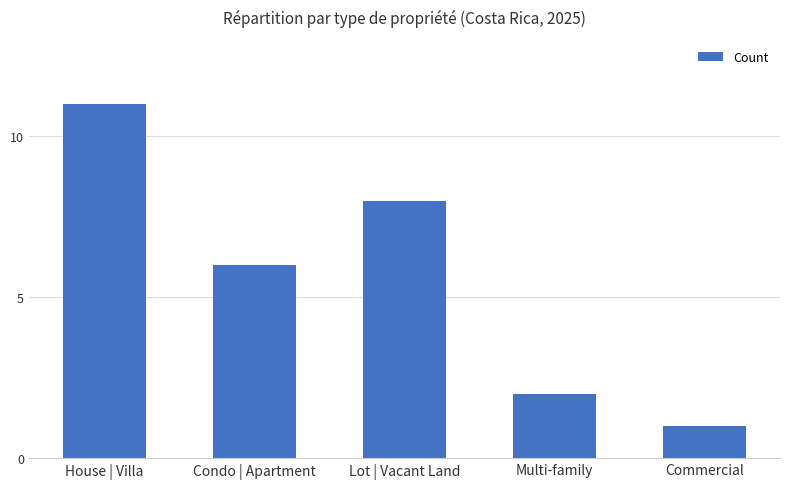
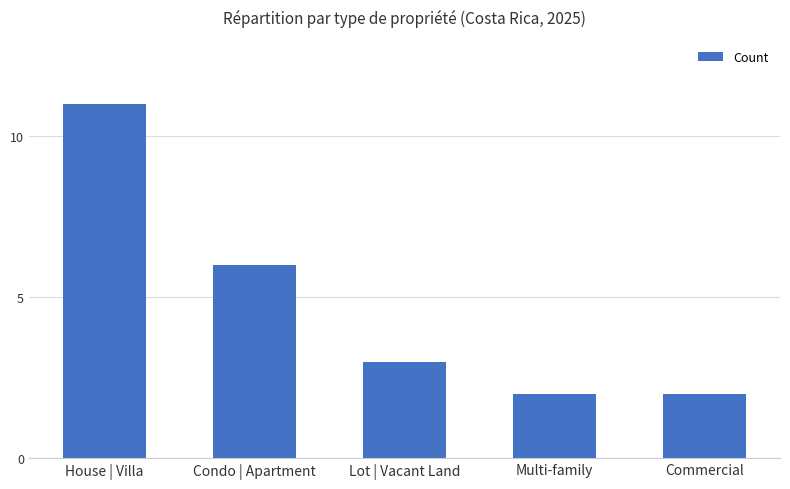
  {
    "House | Villa": 11,
    "Condo | Apartment": 6,
-   "Lot | Vacant Land": 8,
+   "Lot | Vacant Land": 3,
    "Multi-family": 2,
-   "Commercial": 1
+   "Commercial": 2
  }
